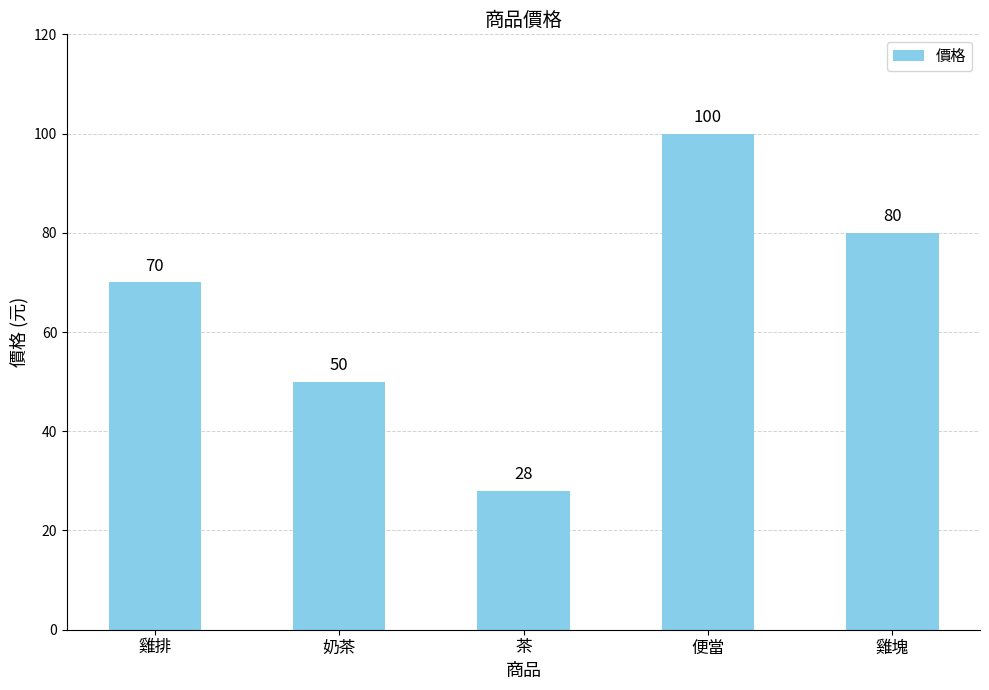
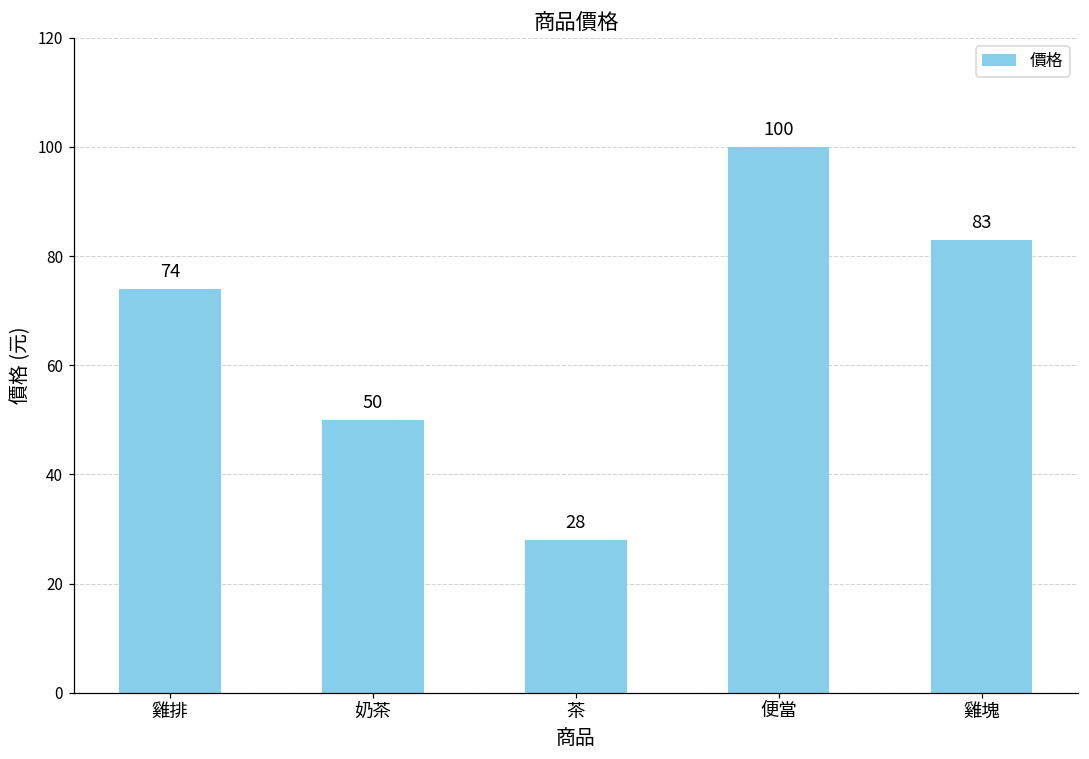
  {
-   "雞排": 70,
+   "雞排": 74,
    "奶茶": 50,
    "茶": 28,
    "便當": 100,
-   "雞塊": 80
+   "雞塊": 83
  }
